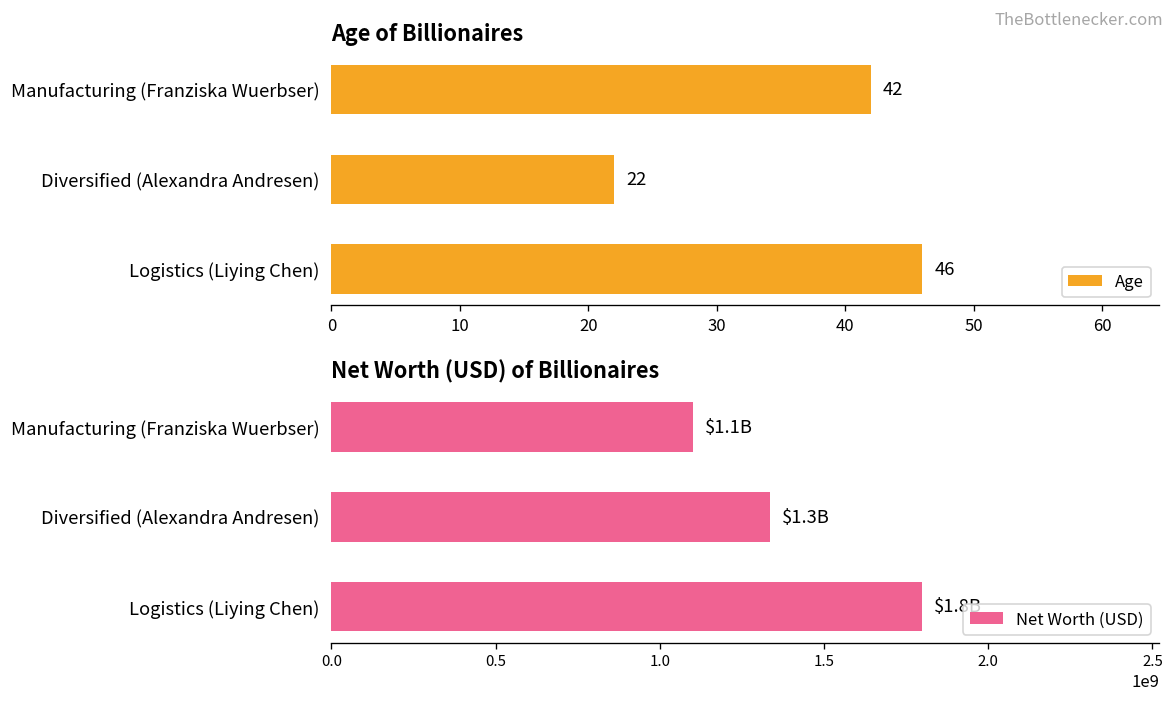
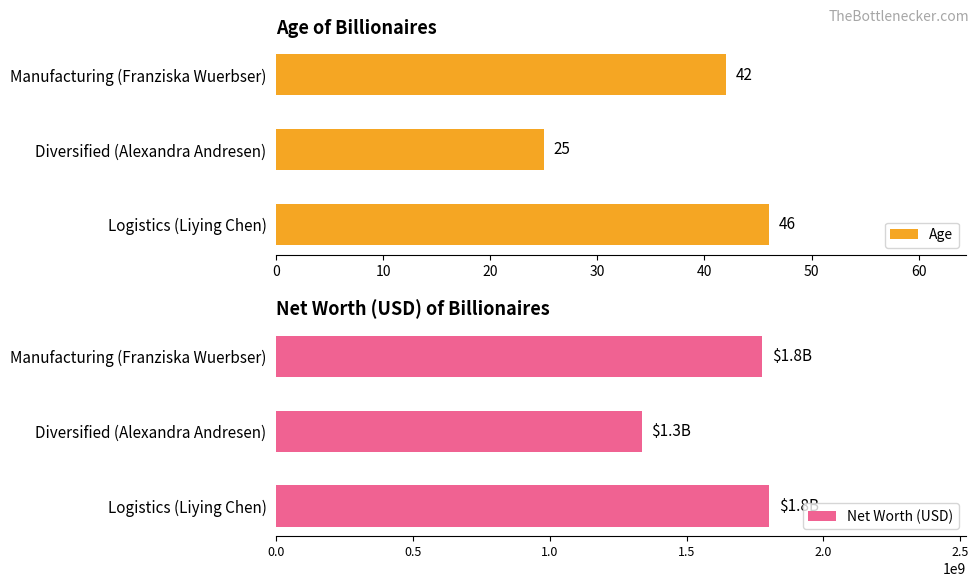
  {
    "Age of Billionaires": {
      "Manufacturing (Franziska Wuerbser)": "42",
-     "Diversified (Alexandra Andresen)": "22",
+     "Diversified (Alexandra Andresen)": "25",
      "Logistics (Liying Chen)": "46"
    },
    "Net Worth (USD) of Billionaires": {
-     "Manufacturing (Franziska Wuerbser)": "$1.1B",
+     "Manufacturing (Franziska Wuerbser)": "$1.8B",
      "Diversified (Alexandra Andresen)": "$1.3B"
    }
  }
